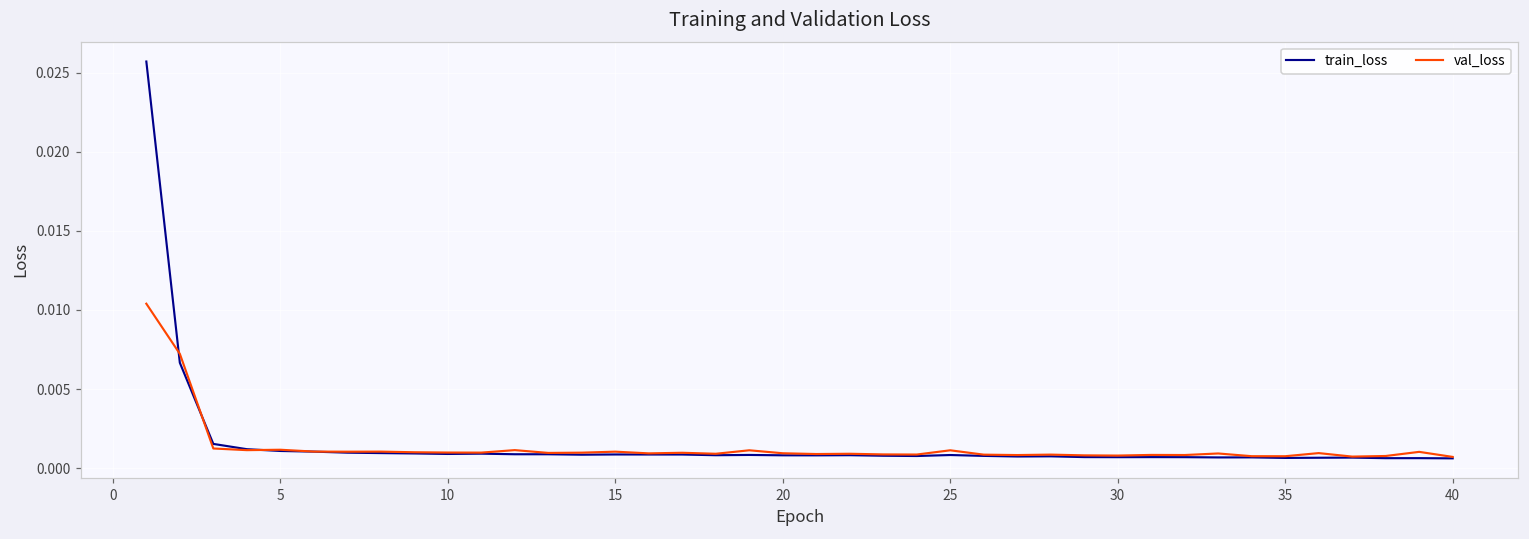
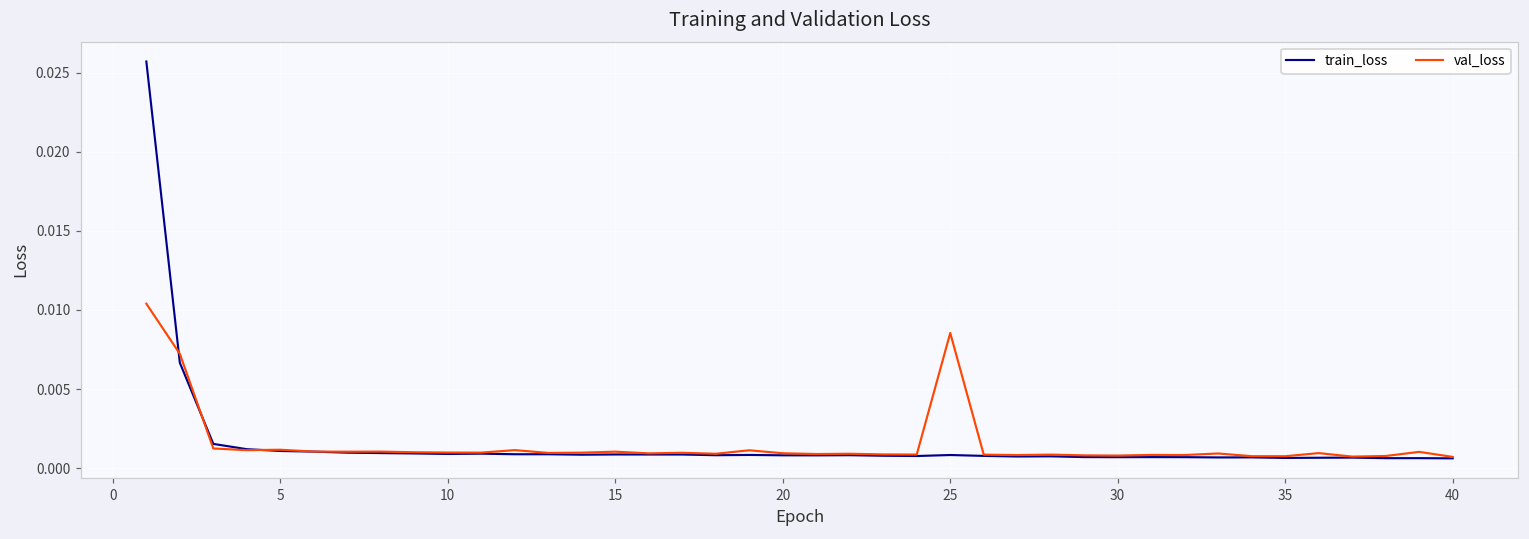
  {
    "train_loss": {
      "15": 0.0009,
      "25": 0.0008
    },
    "val_loss": {
      "15": 0.0010,
-     "25": 0.0011
+     "25": 0.0085
    }
  }
